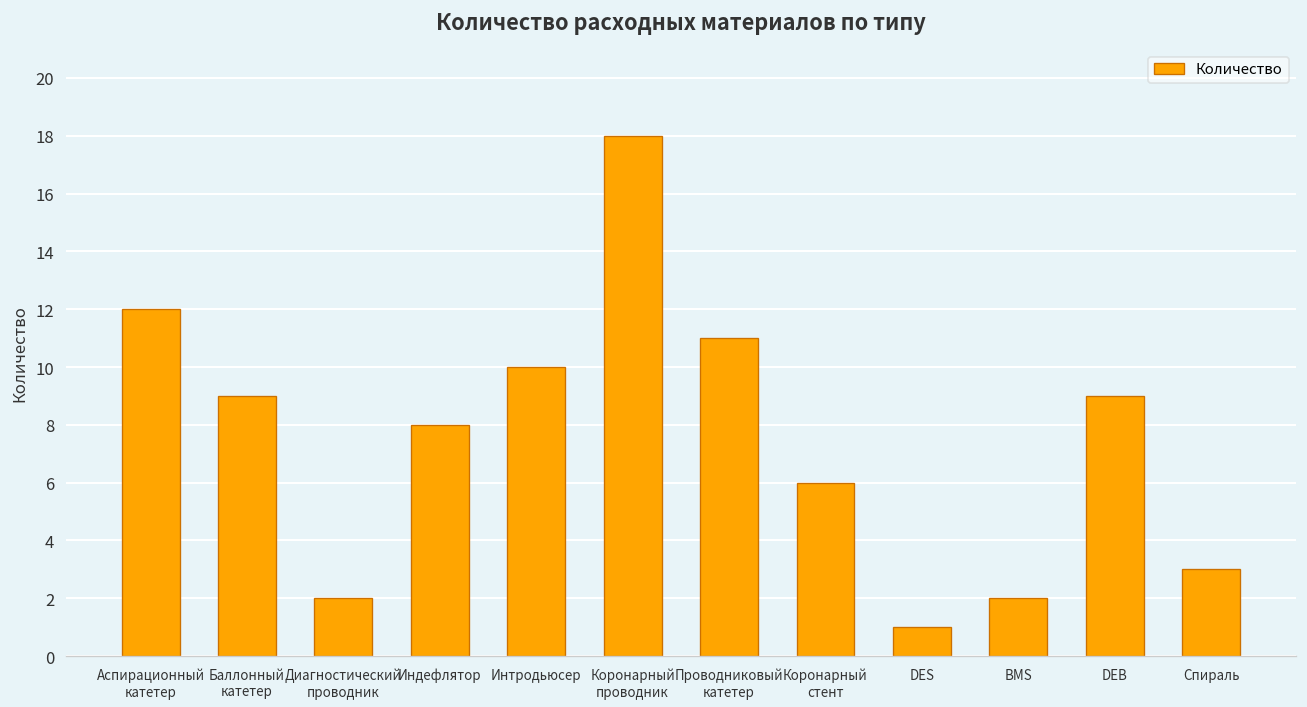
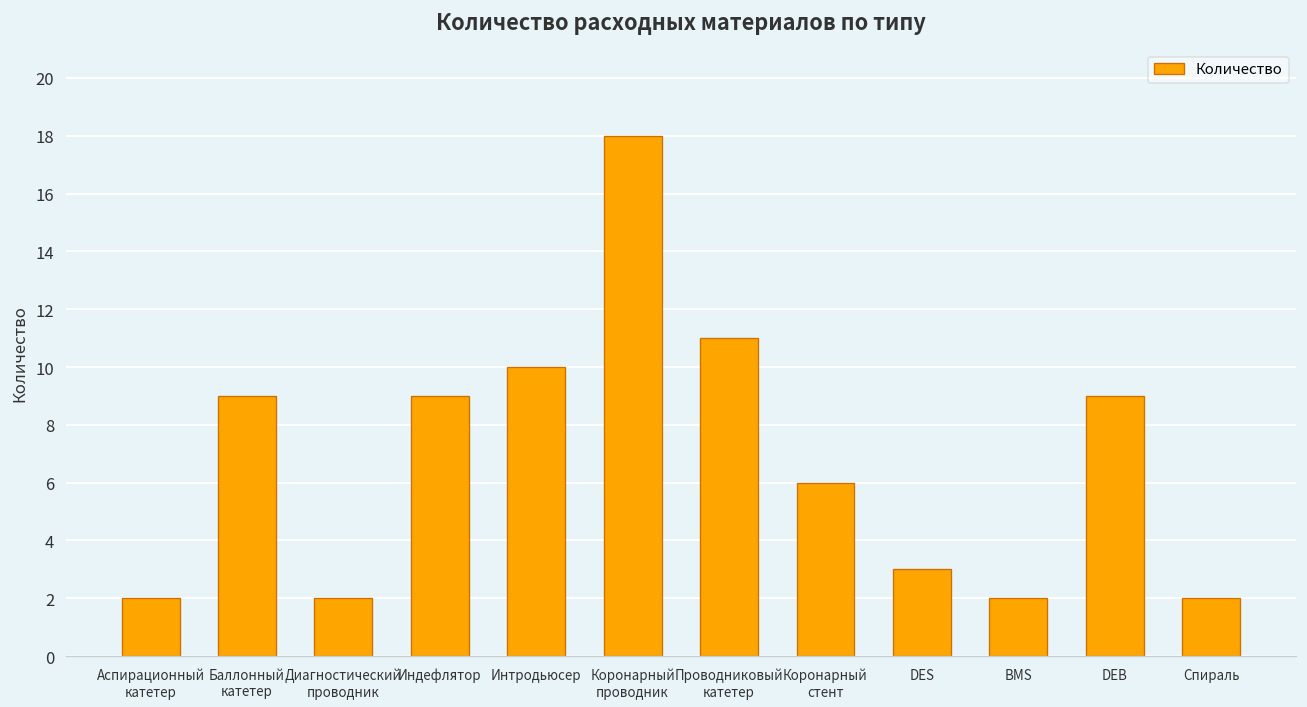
  {
-   "Аспирационный катетер": 12,
+   "Аспирационный катетер": 2,
    "Баллонный катетер": 9,
    "Диагностический проводник": 2,
-   "Индефлятор": 8,
+   "Индефлятор": 9,
    "Интродьюсер": 10,
    "Коронарный проводник": 18,
    "Проводниковый катетер": 11,
    "Коронарный стент": 6,
-   "DES": 1,
+   "DES": 3,
    "BMS": 2,
    "DEB": 9,
-   "Спираль": 3
+   "Спираль": 2
  }
